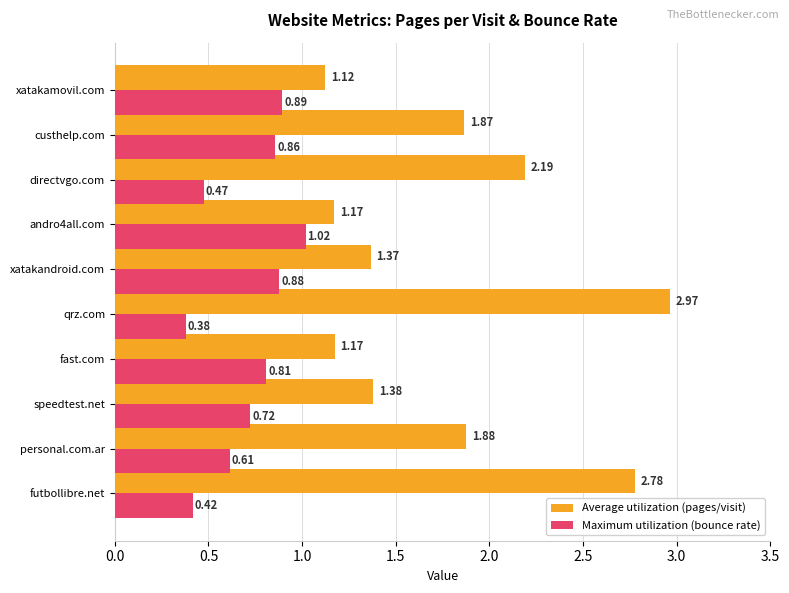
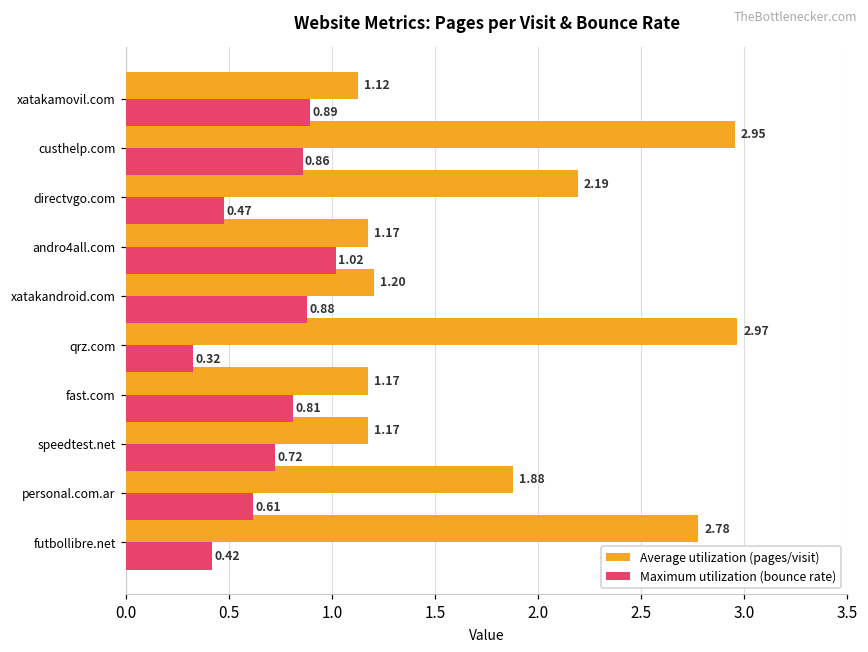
  {
    "Average utilization (pages/visit)": {
      "xatakamovil.com": 1.12,
-     "custhelp.com": 1.87,
+     "custhelp.com": 2.95,
      "directvgo.com": 2.19,
      "andro4all.com": 1.17,
-     "xatakandroid.com": 1.37,
+     "xatakandroid.com": 1.20,
      "qrz.com": 2.97,
      "fast.com": 1.17,
-     "speedtest.net": 1.38,
+     "speedtest.net": 1.17,
      "personal.com.ar": 1.88,
      "futbollibre.net": 2.78
    },
    "Maximum utilization (bounce rate)": {
      "xatakamovil.com": 0.89,
      "custhelp.com": 0.86,
      "directvgo.com": 0.47,
      "andro4all.com": 1.02,
      "xatakandroid.com": 0.88,
-     "qrz.com": 0.38,
+     "qrz.com": 0.32,
      "fast.com": 0.81,
      "speedtest.net": 0.72,
      "personal.com.ar": 0.61,
      "futbollibre.net": 0.42
    }
  }
